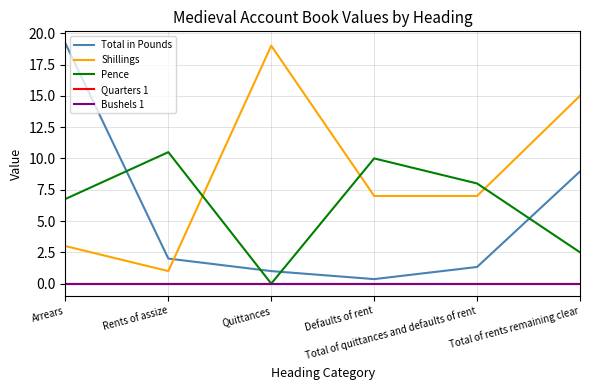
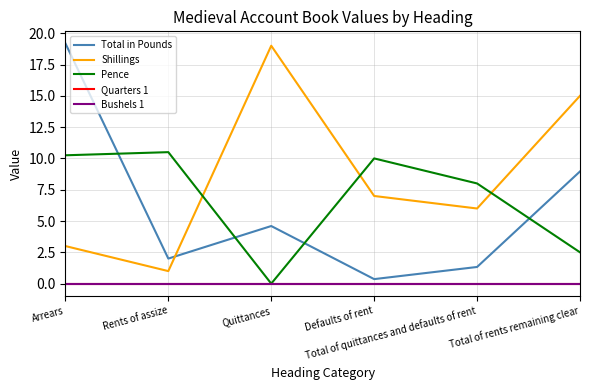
  {
    "Total in Pounds": {
      "Arrears": 19.2,
      "Rents of assize": 2.0,
-     "Quittances": 1.0,
+     "Quittances": 4.6,
      "Defaults of rent": 0.4,
      "Total of quittances and defaults of rent": 1.3,
      "Total of rents remaining clear": 9.0
    },
    "Shillings": {
      "Arrears": 3,
      "Rents of assize": 1,
      "Quittances": 19,
      "Defaults of rent": 7,
-     "Total of quittances and defaults of rent": 7,
+     "Total of quittances and defaults of rent": 6,
      "Total of rents remaining clear": 15
    },
    "Pence": {
-     "Arrears": 6.8,
+     "Arrears": 10.3,
      "Rents of assize": 10.5,
      "Defaults of rent": 10.0,
      "Total of quittances and defaults of rent": 8.0,
      "Total of rents remaining clear": 2.5
    },
    "Bushels 1": {
      "Arrears": 0.0,
      "Rents of assize": 0.0,
      "Defaults of rent": 0.0,
      "Total of quittances and defaults of rent": 0.0,
      "Total of rents remaining clear": 0.0
    }
  }
